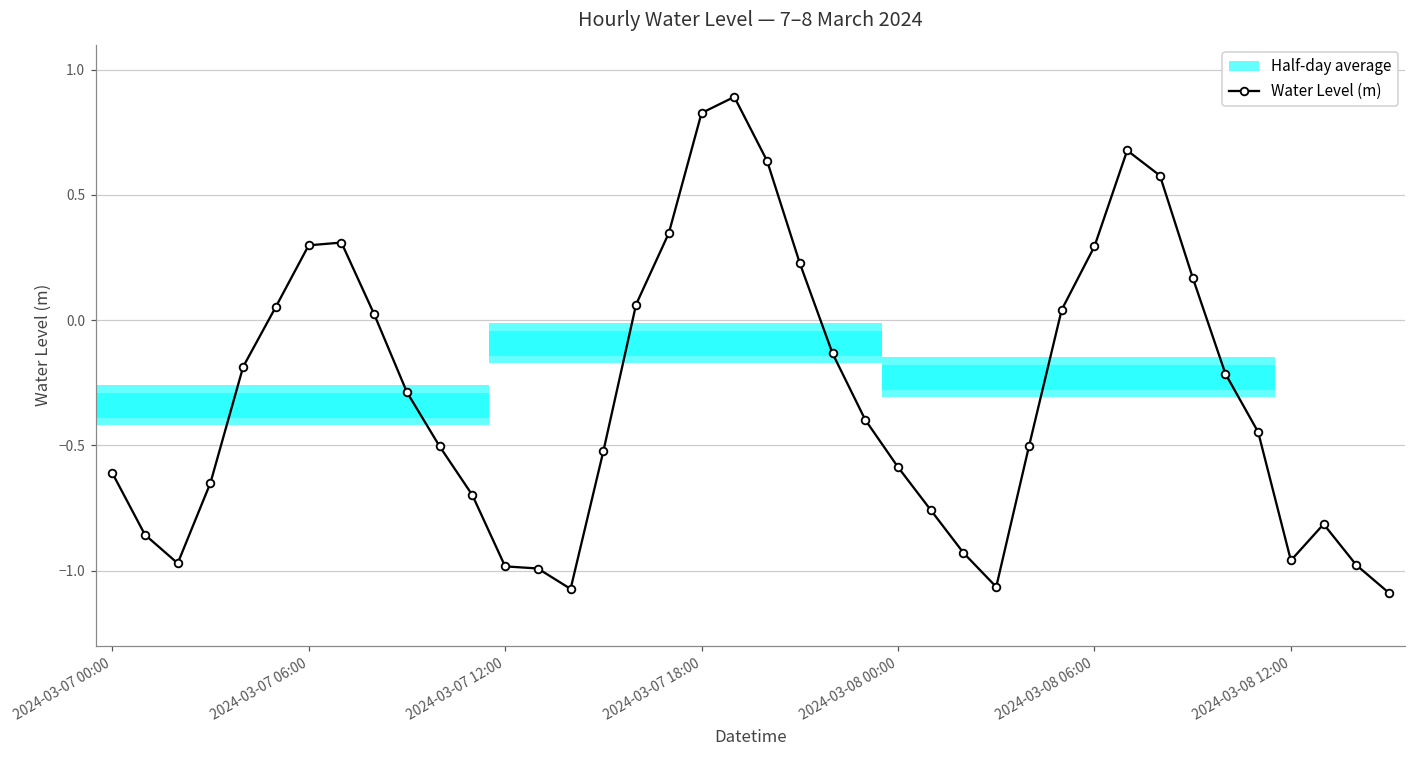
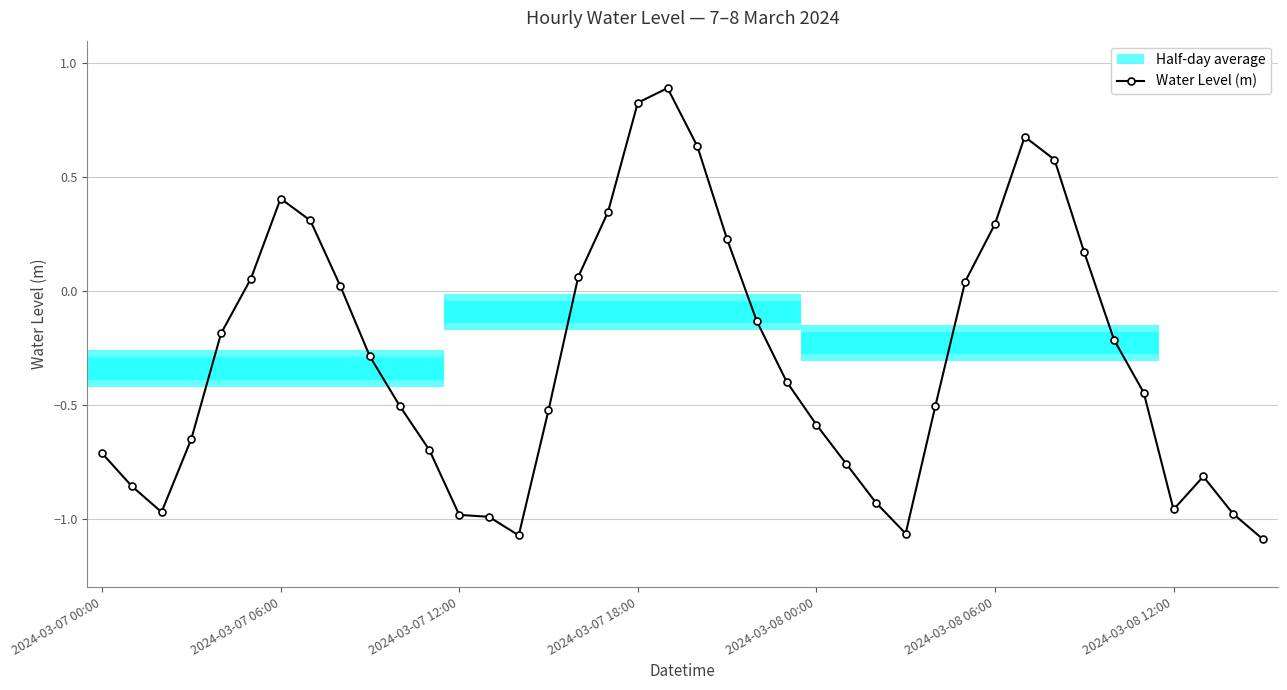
  {
    "Water Level (m)": {
-     "2024-03-07 00:00": -0.61,
-     "2024-03-07 06:00": 0.30,
+     "2024-03-07 00:00": -0.71,
+     "2024-03-07 06:00": 0.41,
      "2024-03-07 12:00": -0.98,
      "2024-03-07 18:00": 0.83,
      "2024-03-08 00:00": -0.59,
      "2024-03-08 06:00": 0.29,
      "2024-03-08 12:00": -0.96
    }
  }
